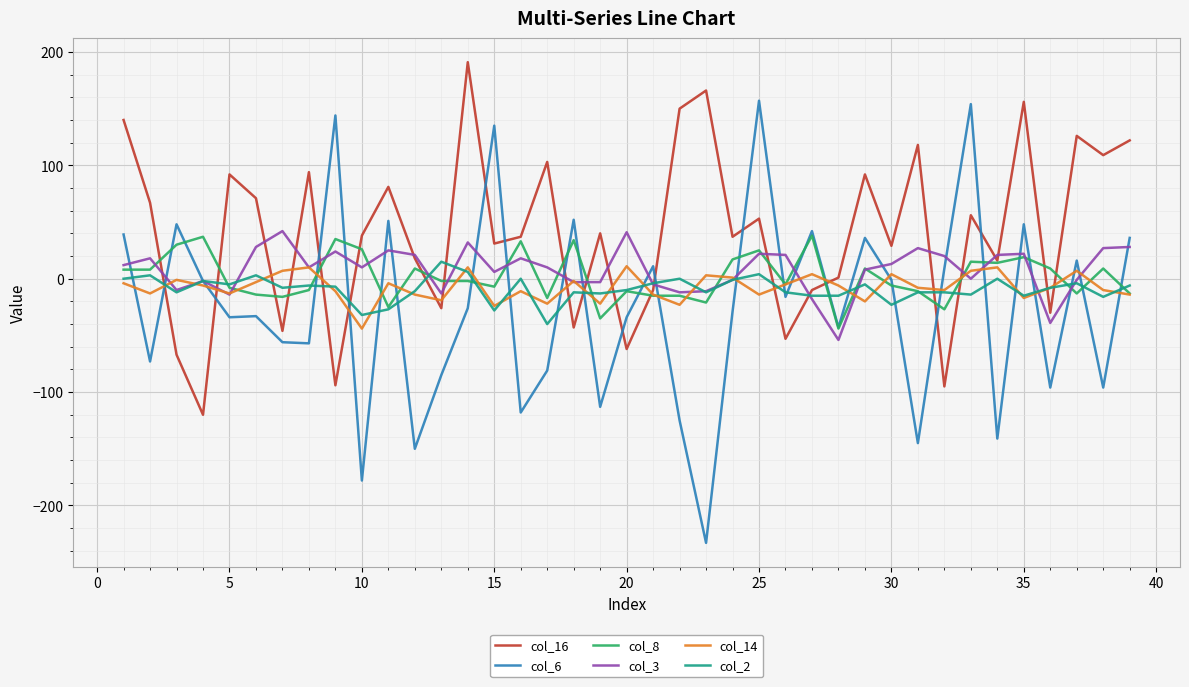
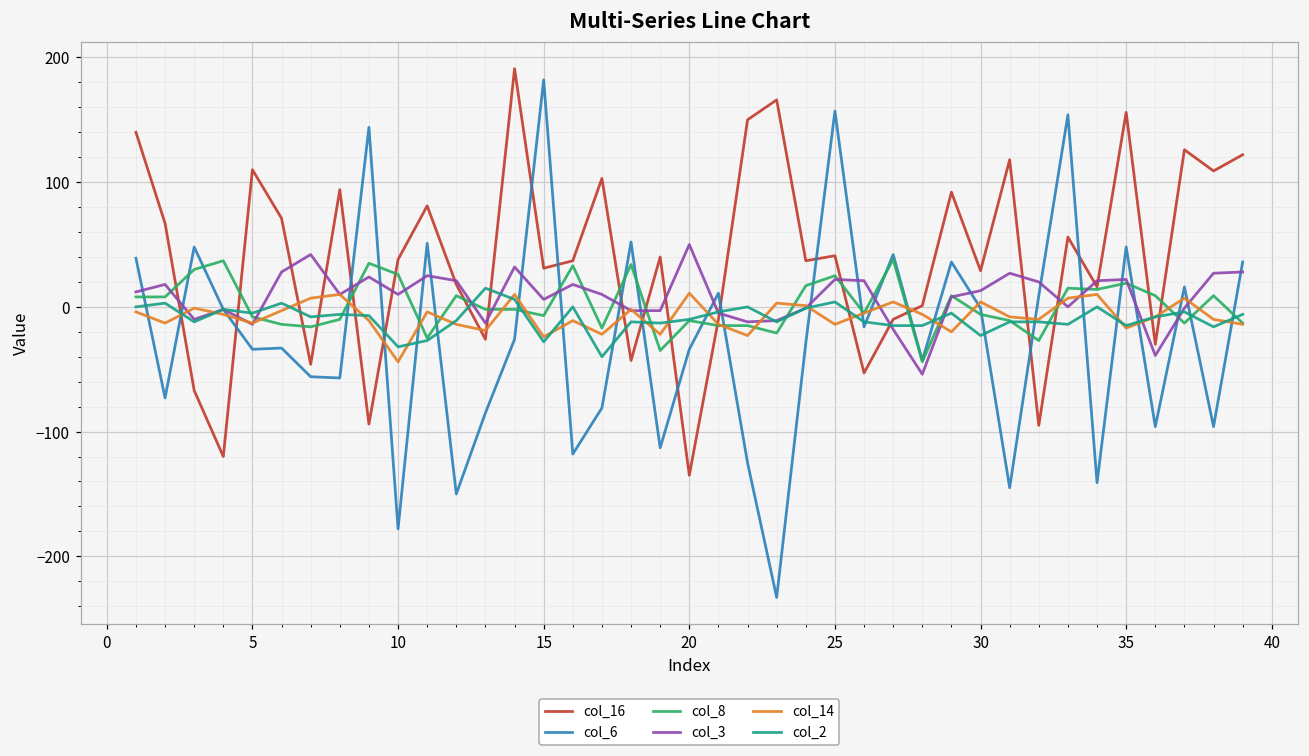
  {
    "col_16": {
-     "5": 92,
+     "5": 110,
      "10": 38,
      "15": 31,
-     "20": -62,
-     "25": 53,
+     "20": -135,
+     "25": 41,
      "30": 29,
      "35": 156
    },
    "col_6": {
      "5": -34,
      "10": -178,
-     "15": 135,
+     "15": 182,
      "20": -34,
      "25": 157,
      "30": -1,
      "35": 48
    },
    "col_3": {
      "10": 10,
      "15": 6,
-     "20": 41,
+     "20": 50,
      "25": 22,
      "30": 13,
      "35": 22
    },
    "col_14": {
      "10": -44,
      "15": -24,
      "20": 11,
      "25": -14,
      "30": 4
    }
  }
